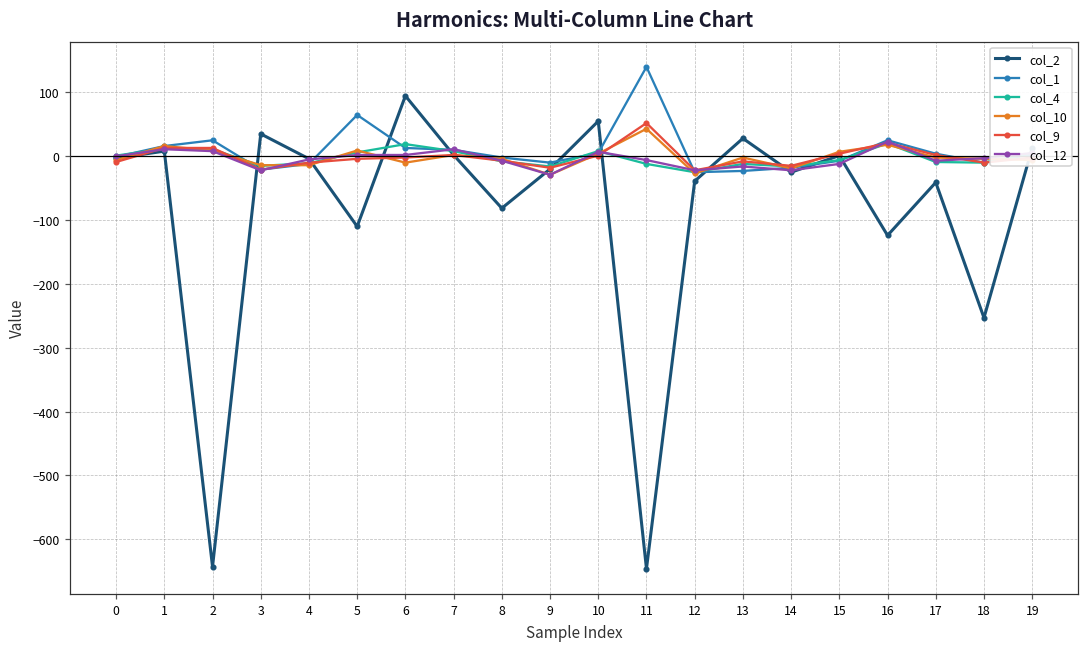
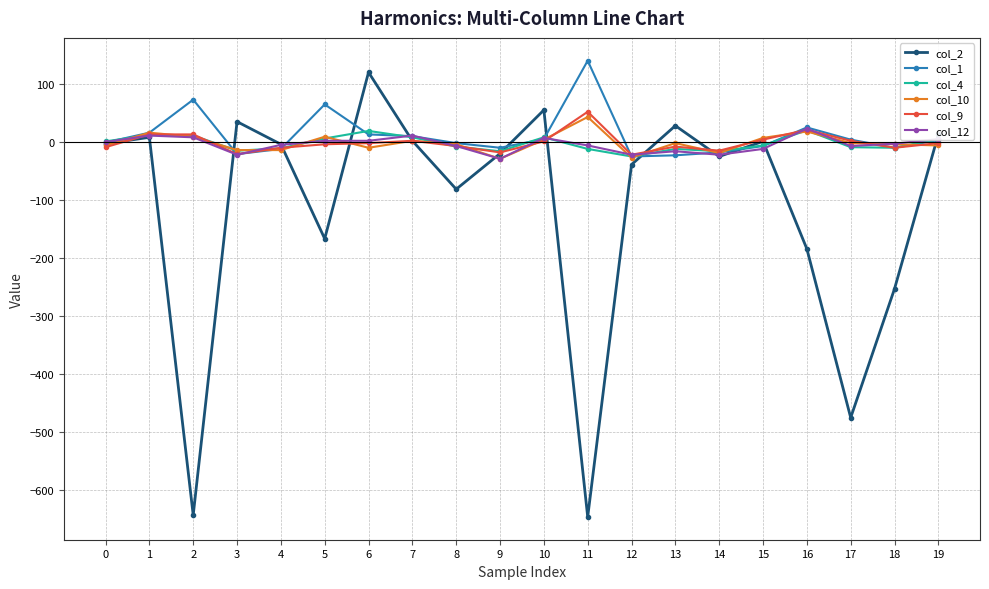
  {
    "col_2": {
      "2": -640,
      "3": 40,
-     "5": -110,
-     "6": 90,
+     "5": -170,
+     "6": 120,
      "8": -80,
      "10": 60,
      "11": -650,
      "12": -40,
      "13": 30,
-     "16": -120,
-     "17": -40,
+     "16": -180,
+     "17": -480,
      "18": -250
    },
    "col_1": {
-     "2": 30,
+     "2": 70,
      "5": 60,
      "6": 10,
      "9": -10,
      "11": 140,
      "13": -20
    },
    "col_4": {
      "6": 20,
      "11": -10
    },
    "col_12": {
      "11": -10,
      "15": -10
    }
  }
